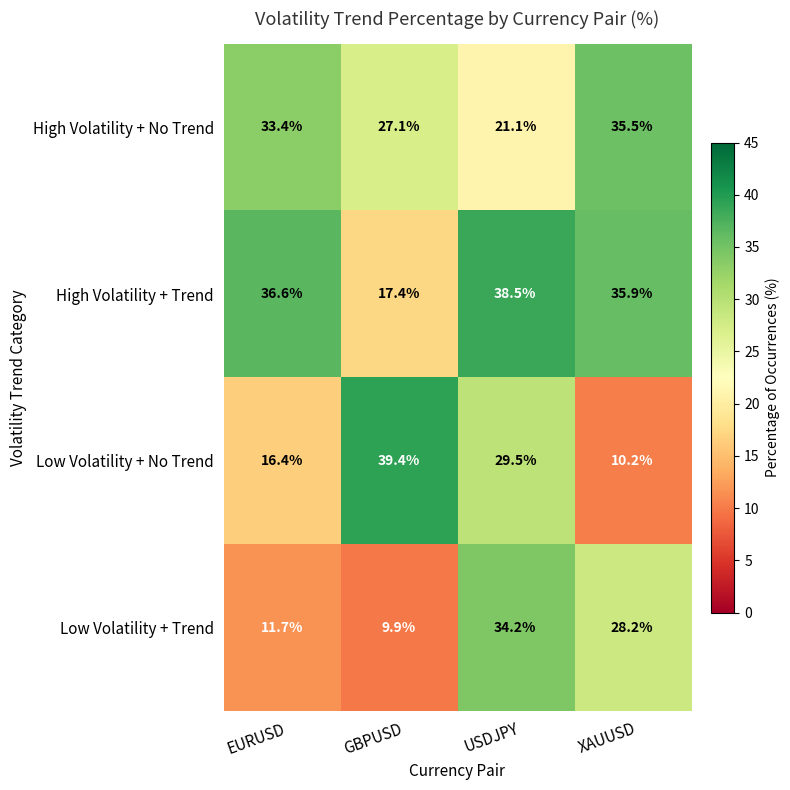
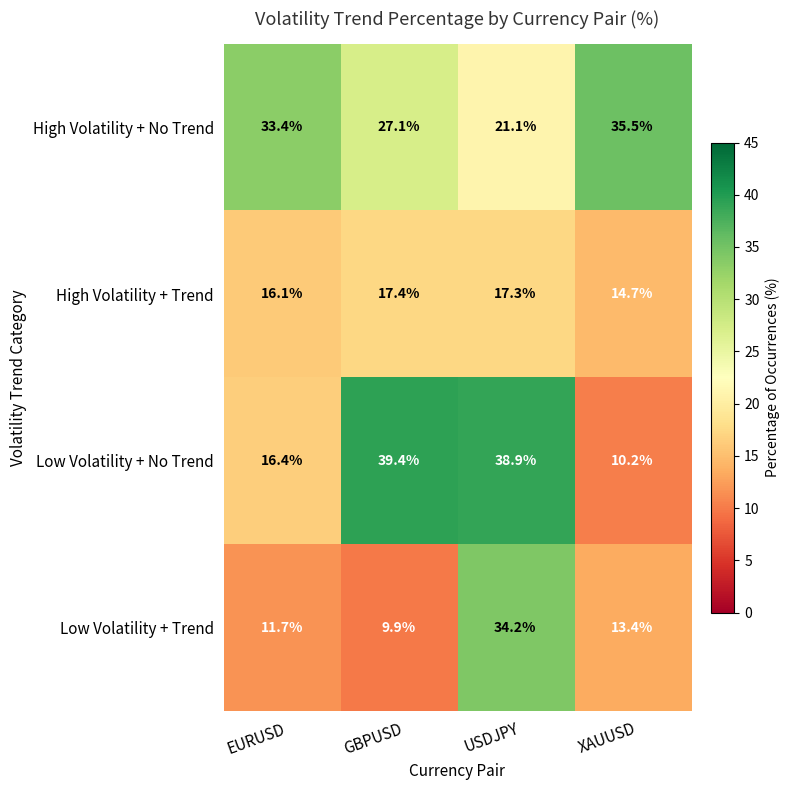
  {
    "High Volatility + No Trend": {
      "EURUSD": "33.4%",
      "GBPUSD": "27.1%",
      "USDJPY": "21.1%",
      "XAUUSD": "35.5%"
    },
    "High Volatility + Trend": {
-     "EURUSD": "36.6%",
+     "EURUSD": "16.1%",
      "GBPUSD": "17.4%",
-     "USDJPY": "38.5%",
-     "XAUUSD": "35.9%"
+     "USDJPY": "17.3%",
+     "XAUUSD": "14.7%"
    },
    "Low Volatility + No Trend": {
      "EURUSD": "16.4%",
      "GBPUSD": "39.4%",
-     "USDJPY": "29.5%",
+     "USDJPY": "38.9%",
      "XAUUSD": "10.2%"
    },
    "Low Volatility + Trend": {
      "EURUSD": "11.7%",
      "GBPUSD": "9.9%",
      "USDJPY": "34.2%",
-     "XAUUSD": "28.2%"
+     "XAUUSD": "13.4%"
    }
  }
